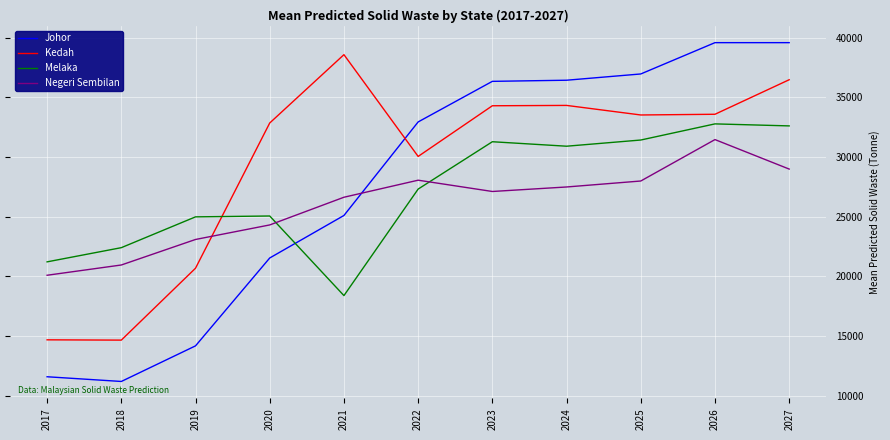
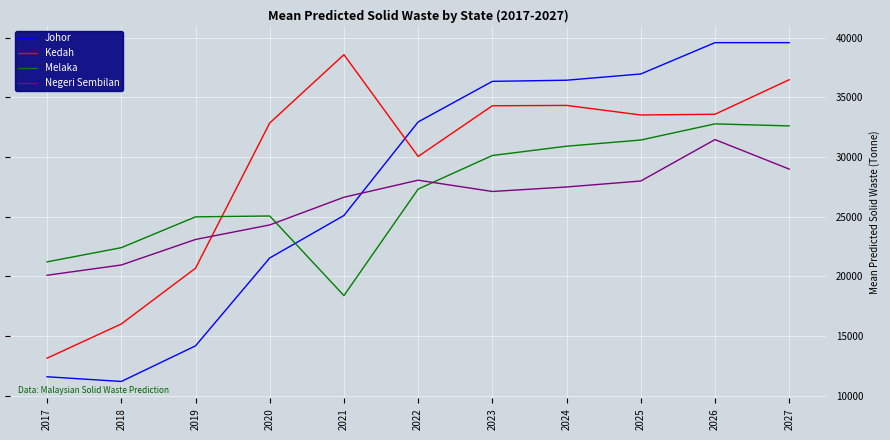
  {
    "Johor": {
      "2017": 11600,
      "2018": 11200,
      "2019": 14200,
      "2020": 21600,
      "2021": 25100,
      "2022": 32900,
      "2023": 36300,
      "2024": 36400,
      "2025": 37000,
      "2026": 39600,
      "2027": 39600
    },
    "Kedah": {
-     "2017": 14700,
-     "2018": 14700,
+     "2017": 13200,
+     "2018": 16000,
      "2019": 20700,
      "2020": 32900,
      "2021": 38600,
      "2022": 30100,
      "2023": 34300,
      "2024": 34300,
      "2025": 33500,
      "2026": 33600,
      "2027": 36500
    },
    "Melaka": {
      "2017": 21200,
      "2018": 22400,
      "2019": 25000,
      "2020": 25100,
      "2021": 18400,
      "2022": 27300,
-     "2023": 31300,
+     "2023": 30100,
      "2024": 30900,
      "2025": 31400,
      "2026": 32800,
      "2027": 32600
    },
    "Negeri Sembilan": {
      "2017": 20100,
      "2018": 21000,
      "2019": 23100,
      "2020": 24300,
      "2021": 26600,
      "2022": 28100,
      "2023": 27100,
      "2024": 27500,
      "2025": 28000,
      "2026": 31500,
      "2027": 29000
    }
  }
